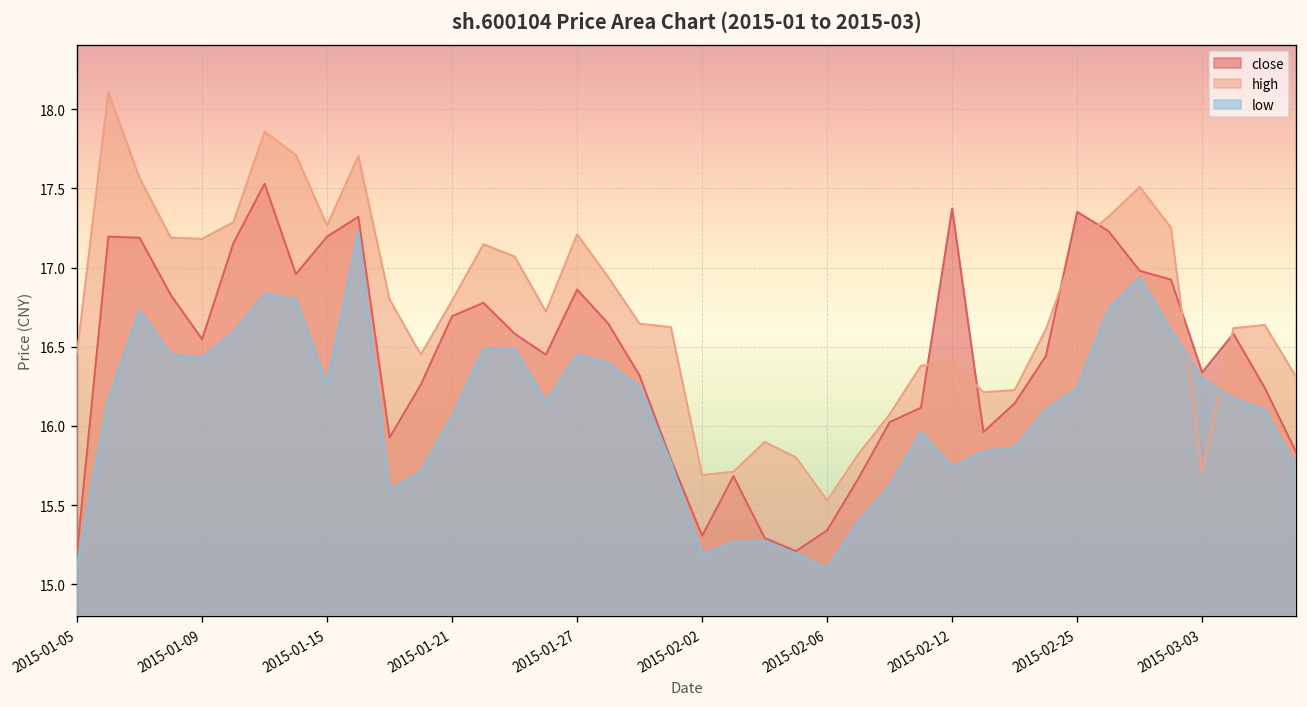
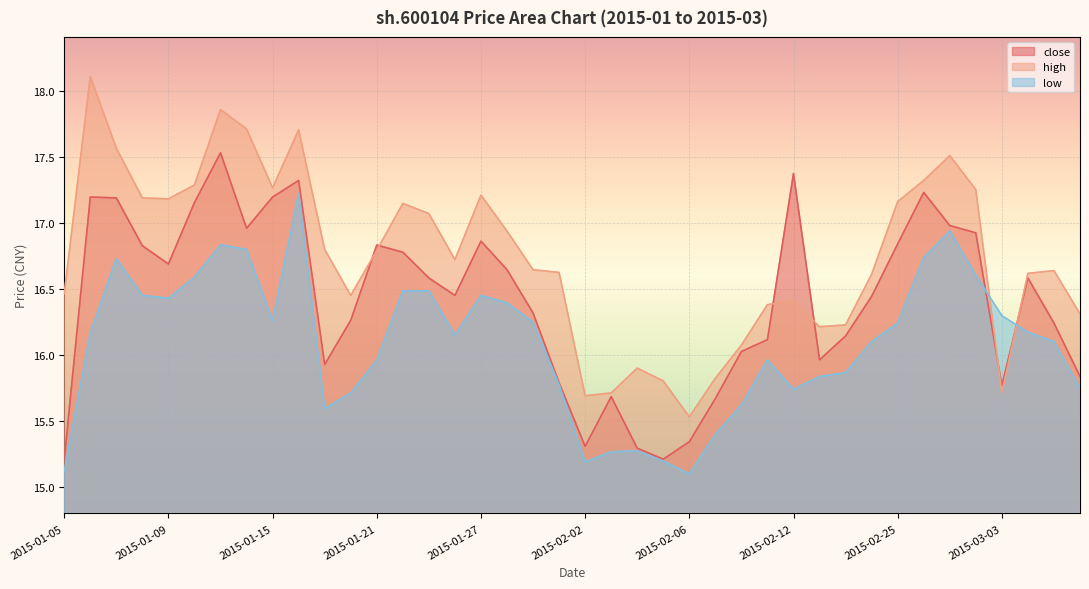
  {
    "close": {
      "2015-01-05": 15.21,
-     "2015-01-09": 16.55,
+     "2015-01-09": 16.69,
      "2015-01-15": 17.20,
-     "2015-01-21": 16.69,
+     "2015-01-21": 16.83,
      "2015-01-27": 16.86,
      "2015-02-02": 15.31,
      "2015-02-06": 15.34,
      "2015-02-12": 17.37,
-     "2015-02-25": 17.35,
-     "2015-03-03": 16.34
+     "2015-02-25": 16.84,
+     "2015-03-03": 15.77
    },
    "high": {
      "2015-01-05": 16.46,
      "2015-01-09": 17.18,
      "2015-01-15": 17.27,
      "2015-01-21": 16.79,
      "2015-01-27": 17.21,
      "2015-02-02": 15.69,
      "2015-02-06": 15.53,
      "2015-02-12": 16.41,
      "2015-02-25": 17.16,
      "2015-03-03": 15.71
    },
    "low": {
      "2015-01-05": 15.12,
      "2015-01-09": 16.43,
      "2015-01-15": 16.26,
-     "2015-01-21": 16.06,
+     "2015-01-21": 15.96,
      "2015-01-27": 16.45,
      "2015-02-02": 15.19,
      "2015-02-06": 15.10,
      "2015-02-12": 15.74,
      "2015-02-25": 16.24,
      "2015-03-03": 16.30
    }
  }
